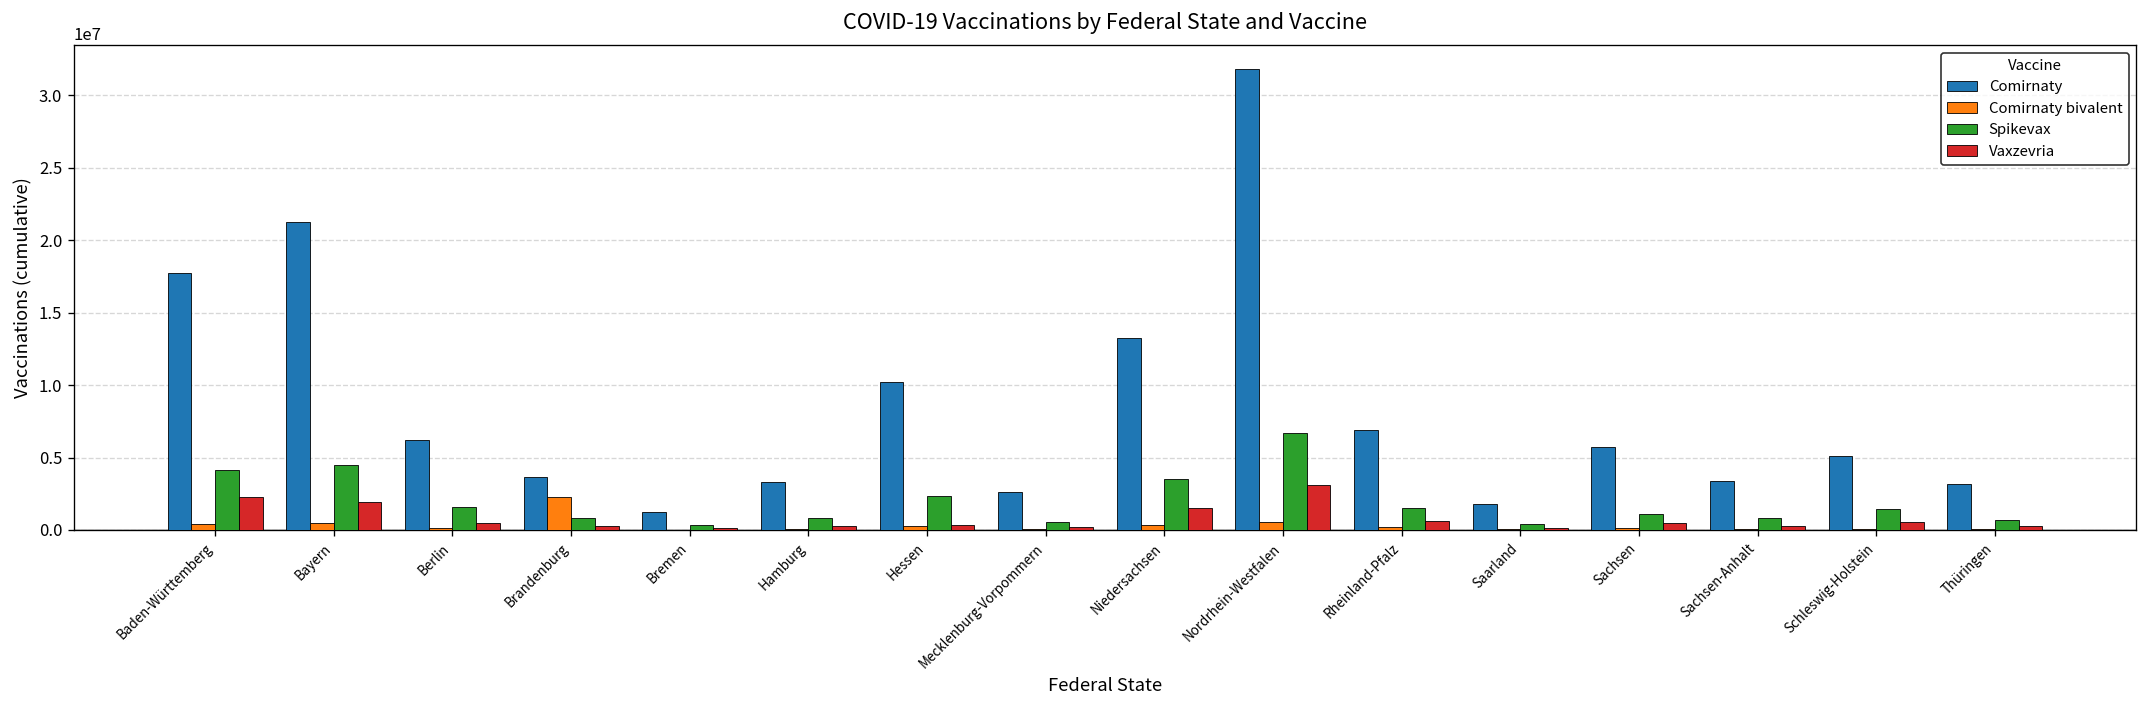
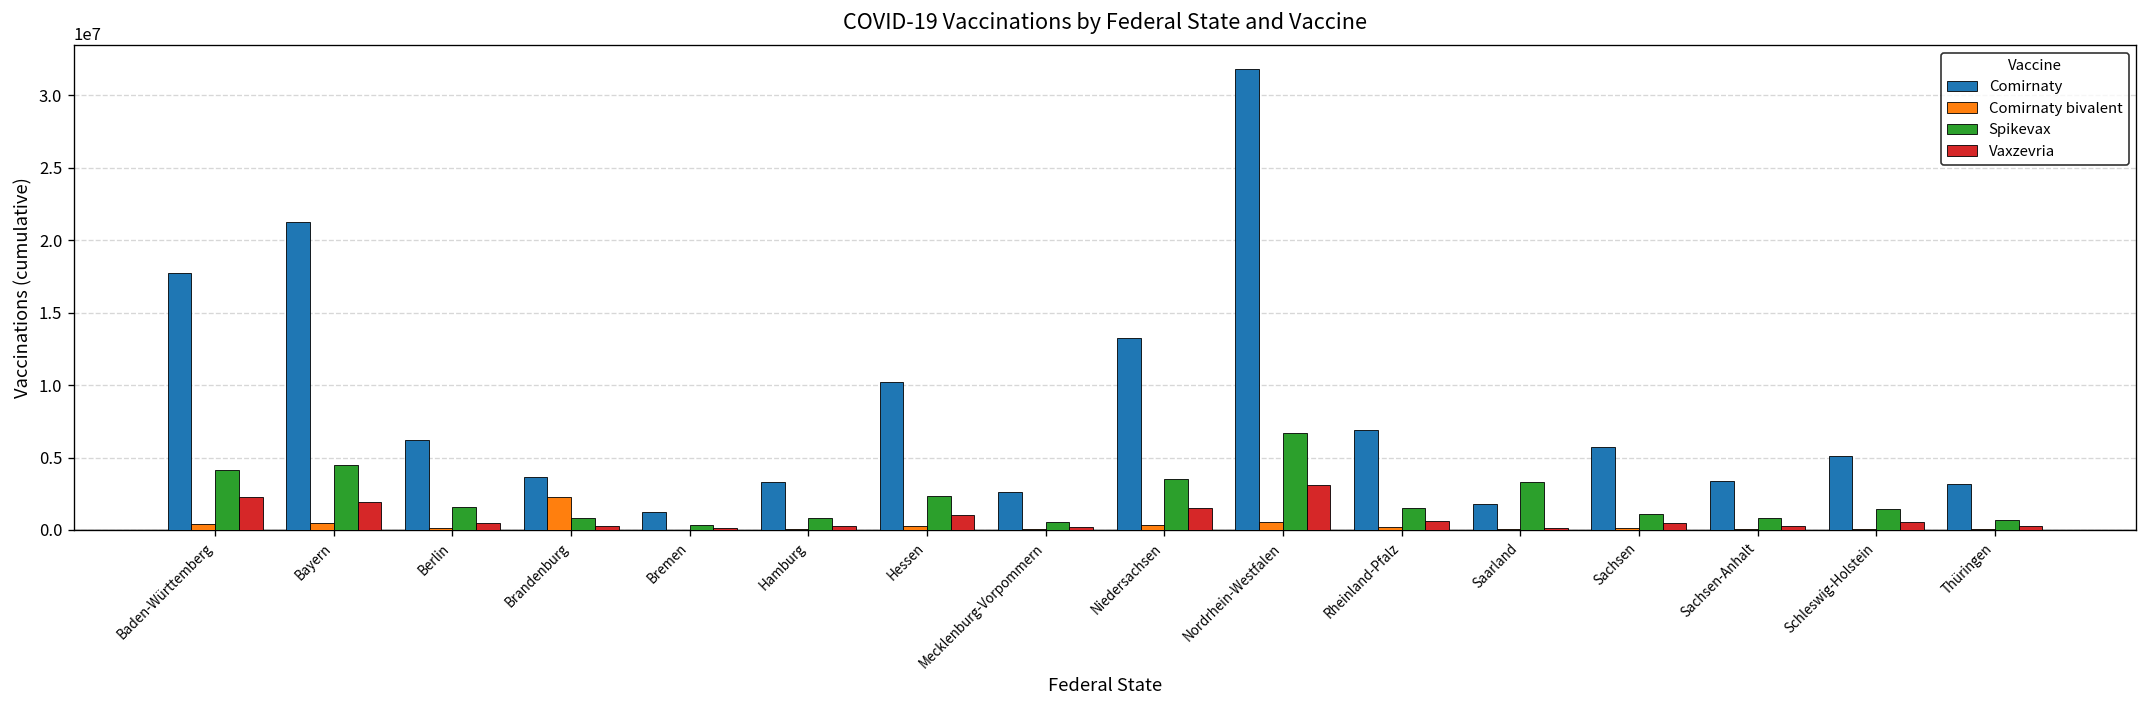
  {
    "Comirnaty": {
      "Baden-Württemberg": 17800000,
      "Bayern": 21200000,
      "Berlin": 6200000,
      "Brandenburg": 3700000,
      "Bremen": 1300000,
      "Hamburg": 3300000,
      "Hessen": 10200000,
      "Mecklenburg-Vorpommern": 2600000,
      "Niedersachsen": 13300000,
      "Nordrhein-Westfalen": 31900000,
      "Rheinland-Pfalz": 6900000,
      "Saarland": 1800000,
      "Sachsen": 5700000,
      "Sachsen-Anhalt": 3300000,
      "Schleswig-Holstein": 5100000,
      "Thüringen": 3200000
    },
    "Comirnaty bivalent": {
      "Baden-Württemberg": 400000,
      "Bayern": 500000,
      "Brandenburg": 2300000,
      "Hessen": 300000,
      "Niedersachsen": 300000,
      "Nordrhein-Westfalen": 500000
    },
    "Spikevax": {
      "Baden-Württemberg": 4100000,
      "Bayern": 4500000,
      "Berlin": 1600000,
      "Brandenburg": 800000,
      "Bremen": 300000,
      "Hamburg": 800000,
      "Hessen": 2400000,
      "Mecklenburg-Vorpommern": 600000,
      "Niedersachsen": 3500000,
      "Nordrhein-Westfalen": 6700000,
      "Rheinland-Pfalz": 1500000,
-     "Saarland": 400000,
+     "Saarland": 3300000,
      "Sachsen": 1100000,
      "Sachsen-Anhalt": 800000,
      "Schleswig-Holstein": 1400000,
      "Thüringen": 700000
    },
    "Vaxzevria": {
      "Baden-Württemberg": 2300000,
      "Bayern": 1900000,
      "Berlin": 500000,
      "Brandenburg": 300000,
      "Hamburg": 200000,
-     "Hessen": 300000,
+     "Hessen": 1000000,
      "Mecklenburg-Vorpommern": 200000,
      "Niedersachsen": 1500000,
      "Nordrhein-Westfalen": 3100000,
      "Rheinland-Pfalz": 600000,
      "Sachsen": 500000,
      "Sachsen-Anhalt": 300000,
      "Schleswig-Holstein": 500000,
      "Thüringen": 200000
    }
  }
